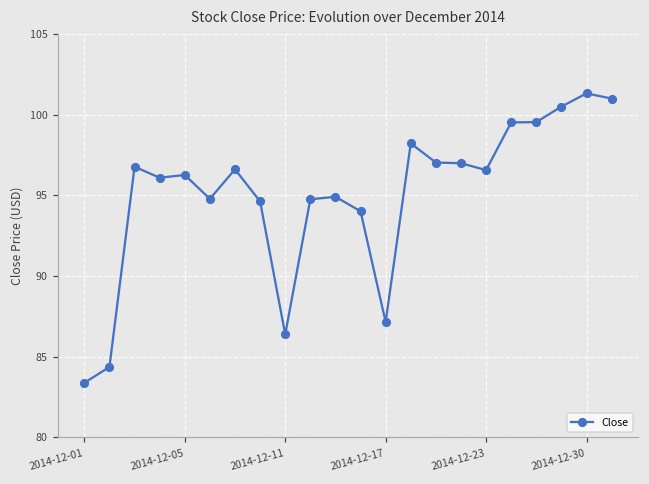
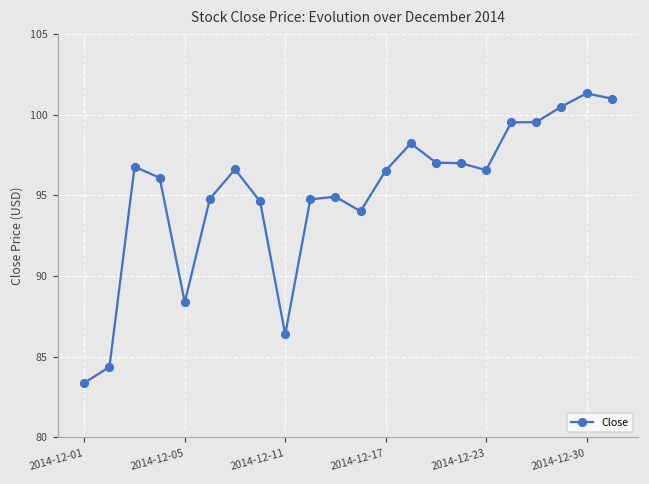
  {
    "2014-12-01": 83.4,
-   "2014-12-05": 96.3,
+   "2014-12-05": 88.4,
    "2014-12-11": 86.4,
-   "2014-12-17": 87.2,
+   "2014-12-17": 96.5,
    "2014-12-23": 96.6,
    "2014-12-30": 101.3
  }
